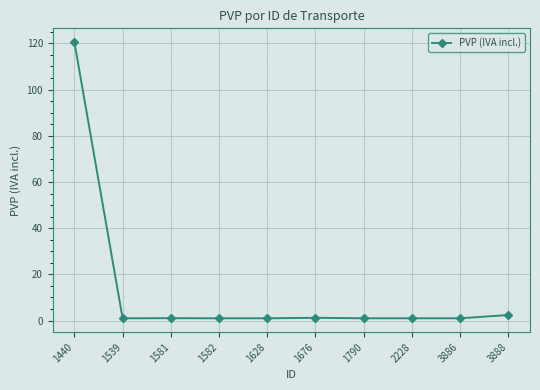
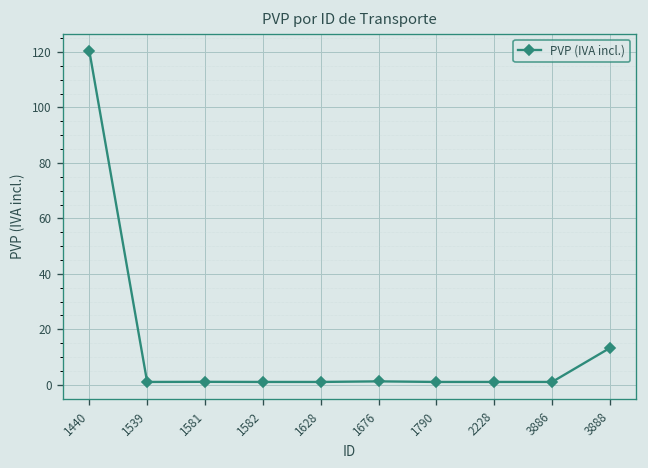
  {
    "1440": 121,
    "1539": 1,
    "1581": 1,
    "1582": 1,
    "1628": 1,
    "1676": 1,
    "1790": 1,
    "2228": 1,
    "3886": 1,
-   "3888": 2
+   "3888": 13
  }
